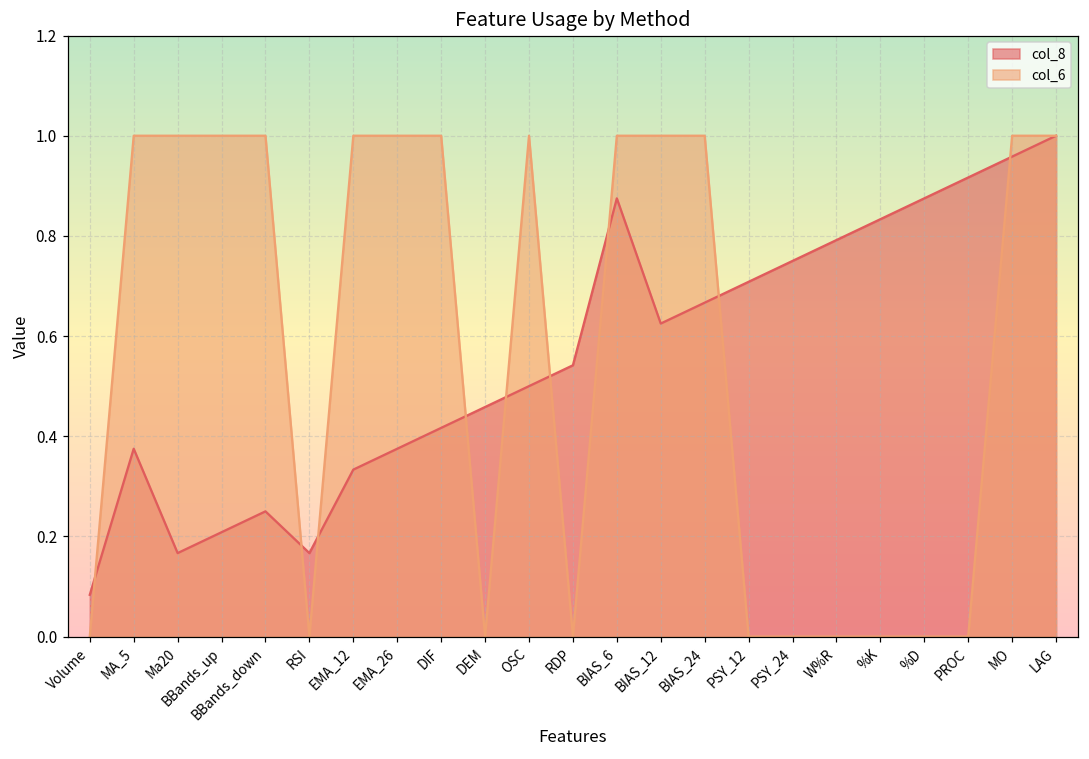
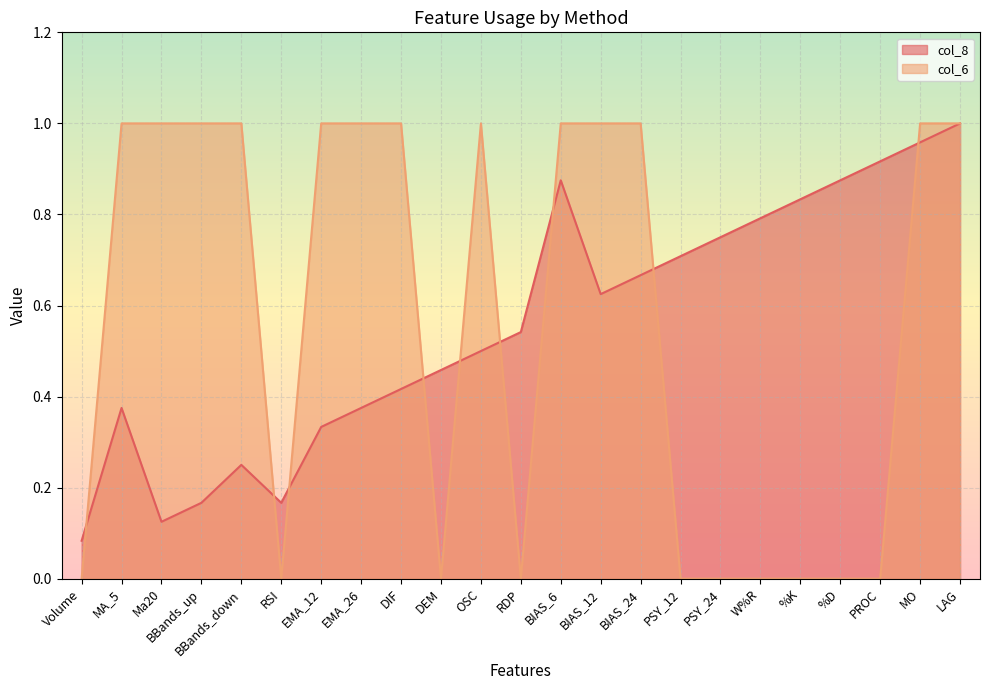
  {
    "col_8": {
      "Volume": 0.08,
      "MA_5": 0.38,
-     "Ma20": 0.17,
-     "BBands_up": 0.21,
+     "Ma20": 0.13,
+     "BBands_up": 0.17,
      "BBands_down": 0.25,
      "RSI": 0.17,
      "EMA_12": 0.33,
      "EMA_26": 0.38,
      "DIF": 0.42,
      "DEM": 0.46,
      "OSC": 0.50,
      "RDP": 0.54,
      "BIAS_6": 0.88,
      "BIAS_12": 0.63,
      "BIAS_24": 0.67,
      "PSY_12": 0.71,
      "PSY_24": 0.75,
      "W%R": 0.79,
      "%K": 0.83,
      "%D": 0.88,
      "PROC": 0.92,
      "MO": 0.96
    },
    "col_6": {
      "Volume": 0.00,
      "MA_5": 1.00,
      "Ma20": 1.00,
      "BBands_up": 1.00,
      "BBands_down": 1.00,
      "RSI": 0.00,
      "EMA_12": 1.00,
      "EMA_26": 1.00,
      "DIF": 1.00,
      "DEM": 0.00,
      "OSC": 1.00,
      "RDP": 0.00,
      "BIAS_6": 1.00,
      "BIAS_12": 1.00,
      "BIAS_24": 1.00,
      "PSY_12": 0.00,
      "PSY_24": 0.00,
      "W%R": 0.00,
      "%K": 0.00,
      "%D": 0.00,
      "PROC": 0.00,
      "MO": 1.00
    }
  }
